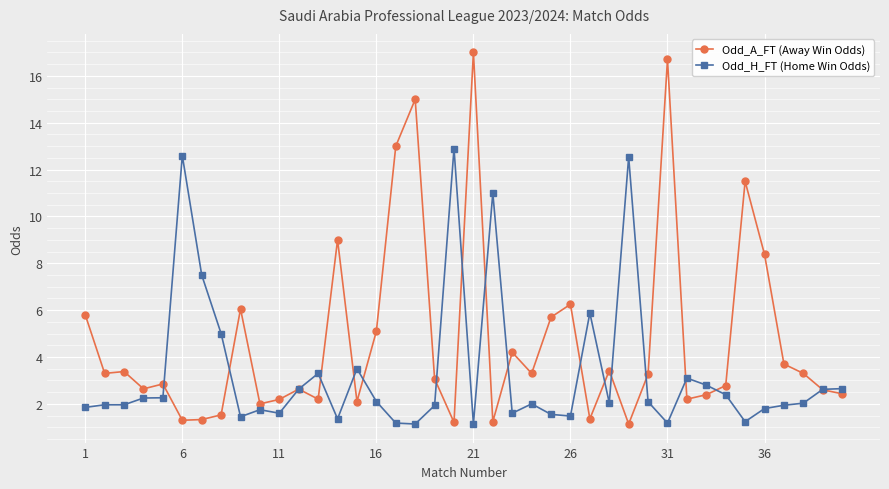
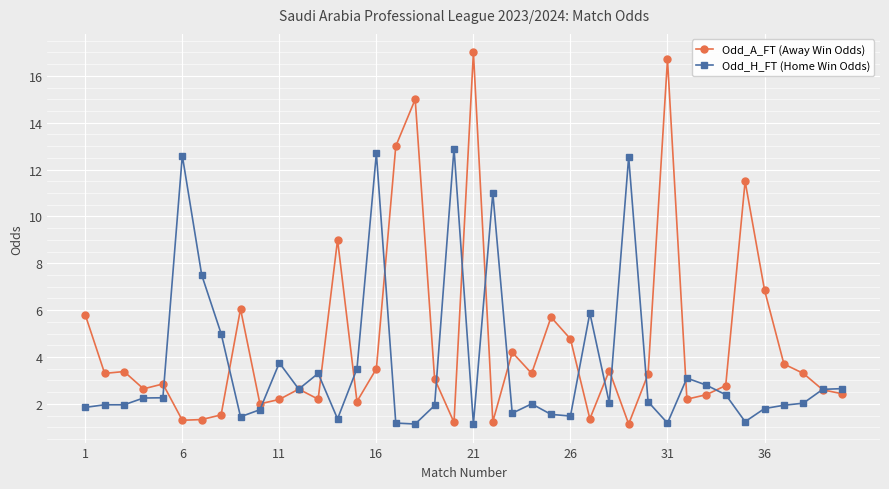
  {
    "Odd_A_FT (Away Win Odds)": {
      "1": 5.8,
      "6": 1.3,
      "11": 2.2,
-     "16": 5.1,
+     "16": 3.5,
      "21": 17.0,
-     "26": 6.3,
+     "26": 4.8,
      "31": 16.7,
-     "36": 8.4
+     "36": 6.9
    },
    "Odd_H_FT (Home Win Odds)": {
      "1": 1.9,
      "6": 12.6,
-     "11": 1.6,
-     "16": 2.1,
+     "11": 3.8,
+     "16": 12.7,
      "21": 1.2,
      "26": 1.5,
      "31": 1.2,
      "36": 1.8
    }
  }
